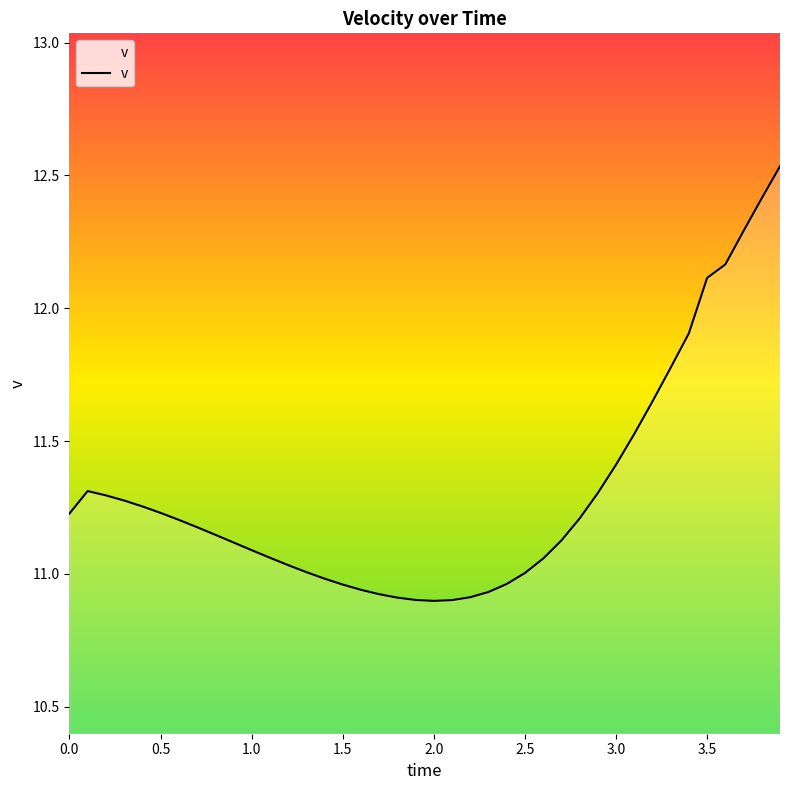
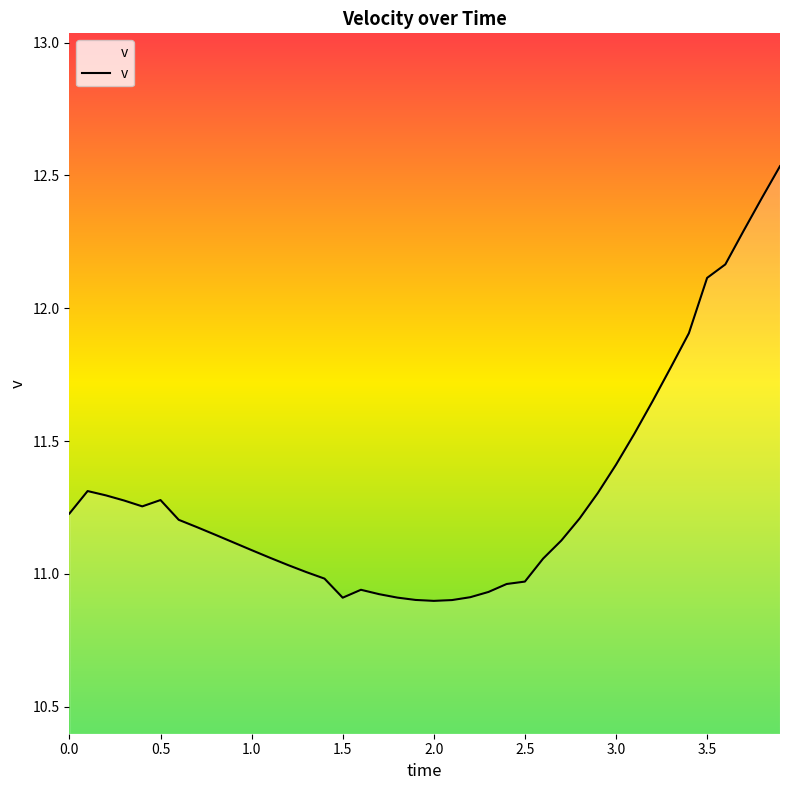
  {
    "0.0": 11.23,
-   "0.5": 11.23,
+   "0.5": 11.28,
    "1.0": 11.09,
-   "1.5": 10.96,
+   "1.5": 10.91,
    "2.0": 10.90,
-   "2.5": 11.00,
+   "2.5": 10.97,
    "3.0": 11.41,
    "3.5": 12.11
  }
